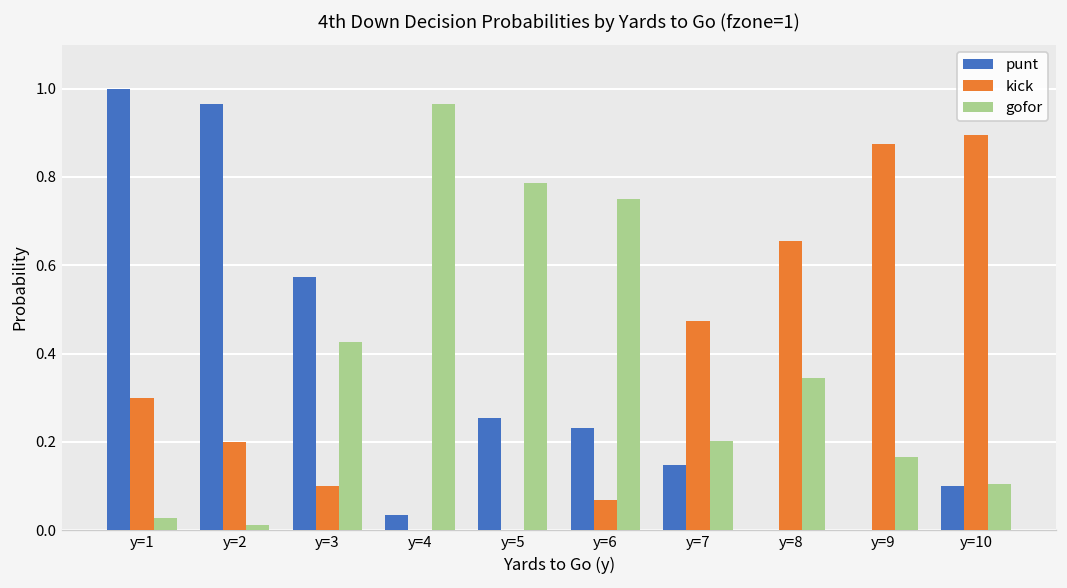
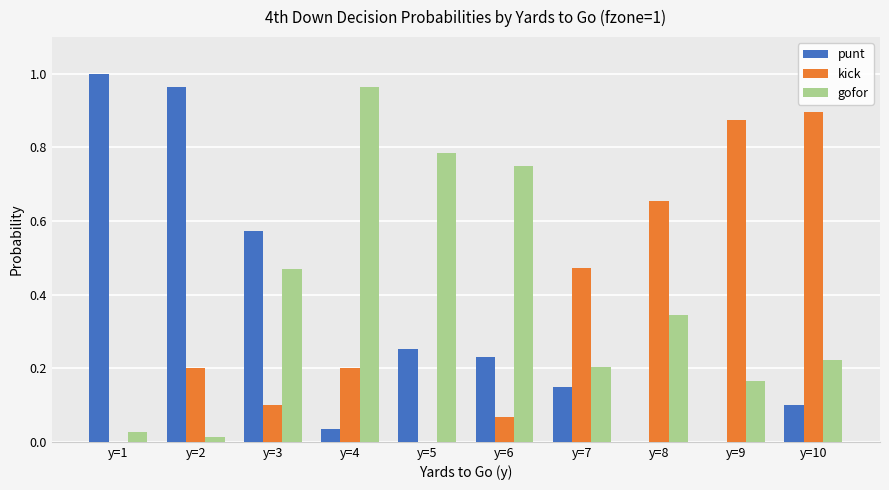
  {
    "punt": {
      "y=1": 1.00,
      "y=2": 0.96,
      "y=3": 0.57,
      "y=4": 0.03,
      "y=5": 0.25,
      "y=6": 0.23,
      "y=7": 0.15,
      "y=8": 0.00,
      "y=9": 0.00,
      "y=10": 0.10
    },
    "kick": {
-     "y=1": 0.3,
+     "y=1": 0.0,
      "y=2": 0.2,
      "y=3": 0.1,
-     "y=4": 0.0,
+     "y=4": 0.2,
      "y=5": 0.0,
      "y=6": 0.07,
      "y=7": 0.47,
      "y=8": 0.66,
      "y=9": 0.88,
      "y=10": 0.9
    },
    "gofor": {
      "y=1": 0.03,
      "y=2": 0.01,
-     "y=3": 0.43,
+     "y=3": 0.47,
      "y=4": 0.97,
      "y=5": 0.79,
      "y=6": 0.75,
      "y=7": 0.20,
      "y=8": 0.35,
      "y=9": 0.17,
-     "y=10": 0.10
+     "y=10": 0.22
    }
  }
